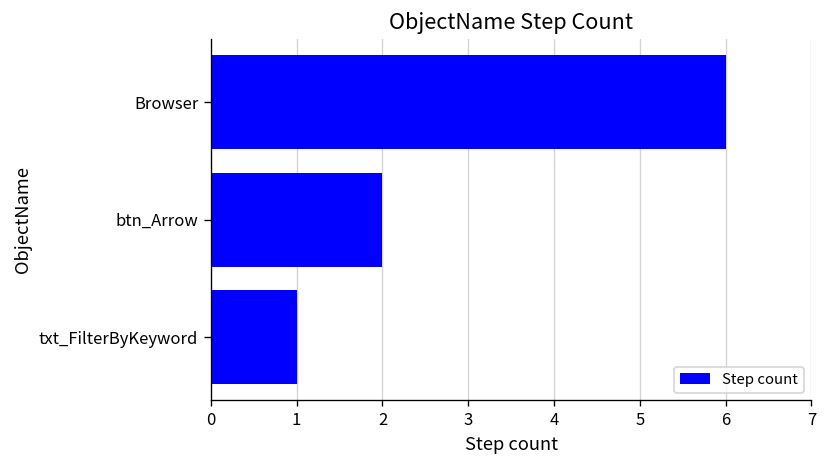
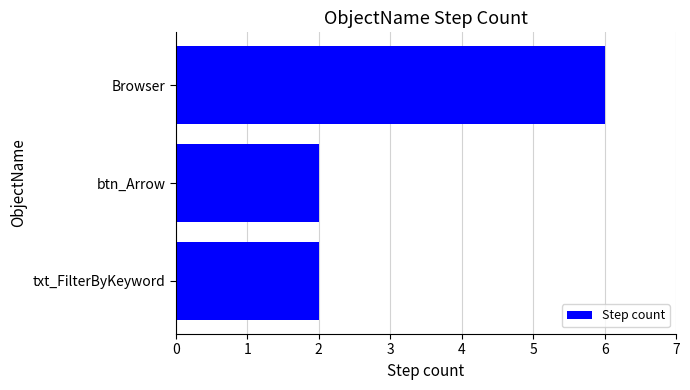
  {
    "Browser": 6,
    "btn_Arrow": 2,
-   "txt_FilterByKeyword": 1
+   "txt_FilterByKeyword": 2
  }
